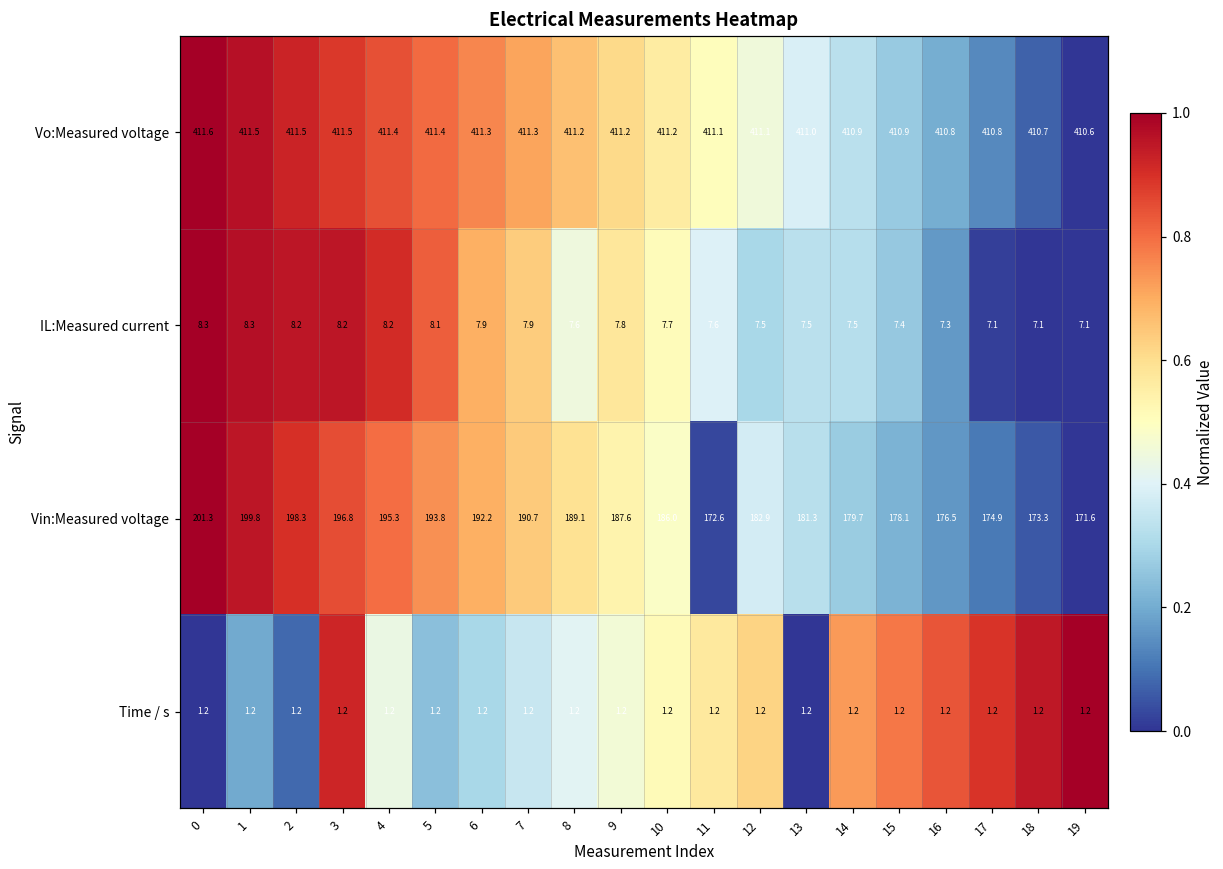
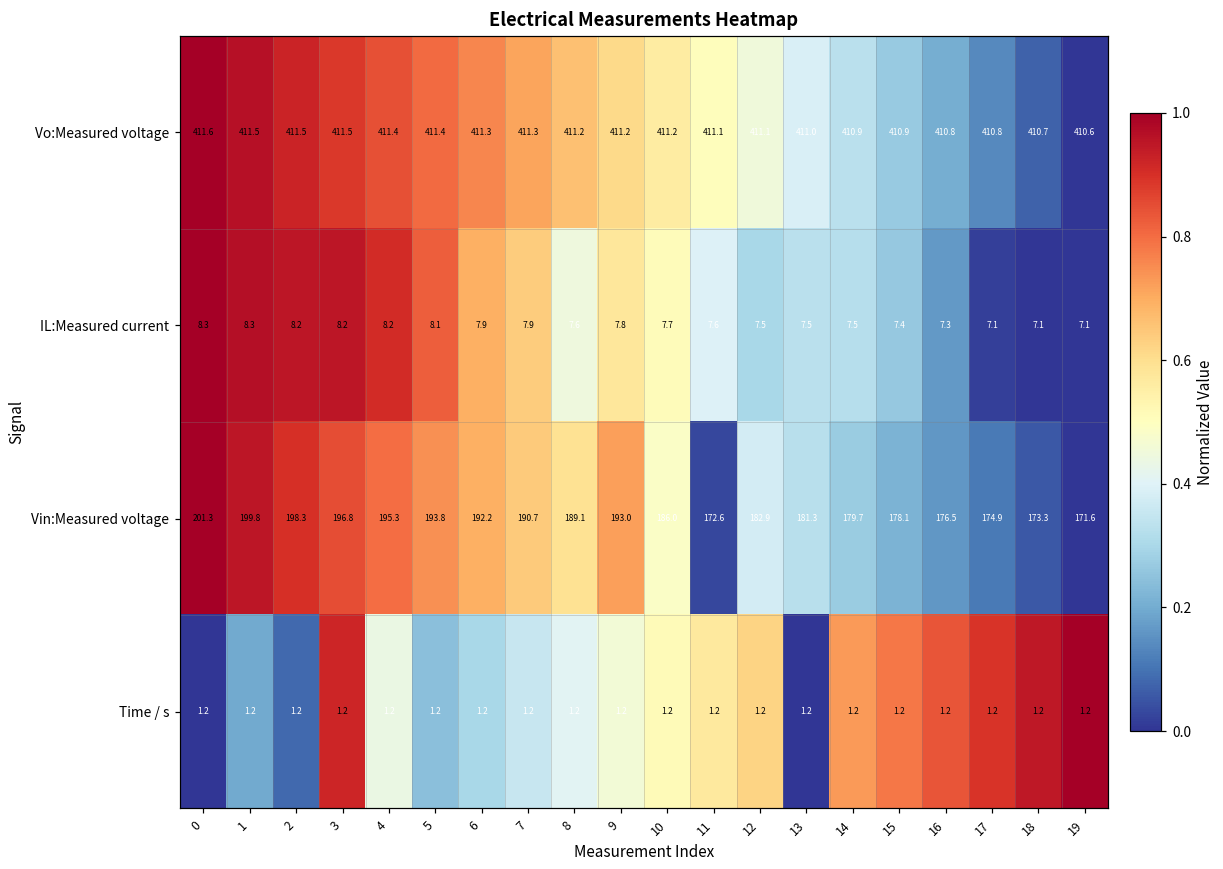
  {
    "Vo:Measured voltage": {
      "0": 411.6,
      "1": 411.5,
      "2": 411.5,
      "3": 411.5,
      "4": 411.4,
      "5": 411.4,
      "6": 411.3,
      "7": 411.3,
      "8": 411.2,
      "9": 411.2,
      "10": 411.2,
      "11": 411.1,
      "14": 410.9,
      "15": 410.9,
      "16": 410.8,
      "17": 410.8,
      "18": 410.7,
      "19": 410.6
    },
    "IL:Measured current": {
      "0": 8.3,
      "1": 8.3,
      "2": 8.2,
      "3": 8.2,
      "4": 8.2,
      "5": 8.1,
      "6": 7.9,
      "7": 7.9,
      "9": 7.8,
      "10": 7.7,
      "12": 7.5,
      "13": 7.5,
      "14": 7.5,
      "15": 7.4,
      "16": 7.3,
      "17": 7.1,
      "18": 7.1,
      "19": 7.1
    },
    "Vin:Measured voltage": {
      "0": 201.3,
      "1": 199.8,
      "2": 198.3,
      "3": 196.8,
      "4": 195.3,
      "5": 193.8,
      "6": 192.2,
      "7": 190.7,
      "8": 189.1,
-     "9": 187.6,
+     "9": 193.0,
      "10": 186.0,
      "11": 172.6,
      "13": 181.3,
      "14": 179.7,
      "15": 178.1,
      "16": 176.5,
      "17": 174.9,
      "18": 173.3,
      "19": 171.6
    },
    "Time / s": {
      "0": 1.2,
      "1": 1.2,
      "2": 1.2,
      "3": 1.2,
      "5": 1.2,
      "6": 1.2,
      "7": 1.2,
      "10": 1.2,
      "11": 1.2,
      "12": 1.2,
      "13": 1.2,
      "14": 1.2,
      "15": 1.2,
      "16": 1.2,
      "17": 1.2,
      "18": 1.2,
      "19": 1.2
    }
  }
